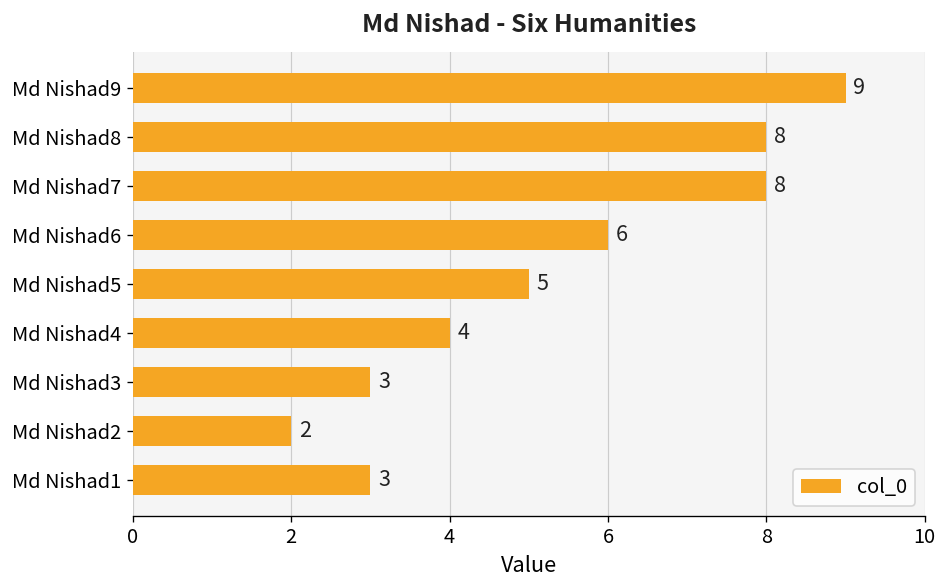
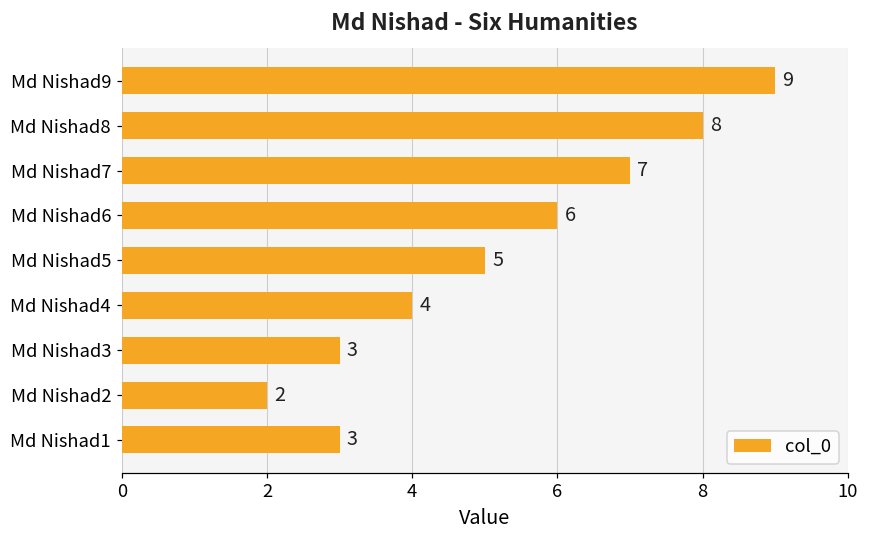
  {
    "Md Nishad9": 9,
    "Md Nishad8": 8,
-   "Md Nishad7": 8,
+   "Md Nishad7": 7,
    "Md Nishad6": 6,
    "Md Nishad5": 5,
    "Md Nishad4": 4,
    "Md Nishad3": 3,
    "Md Nishad2": 2,
    "Md Nishad1": 3
  }
